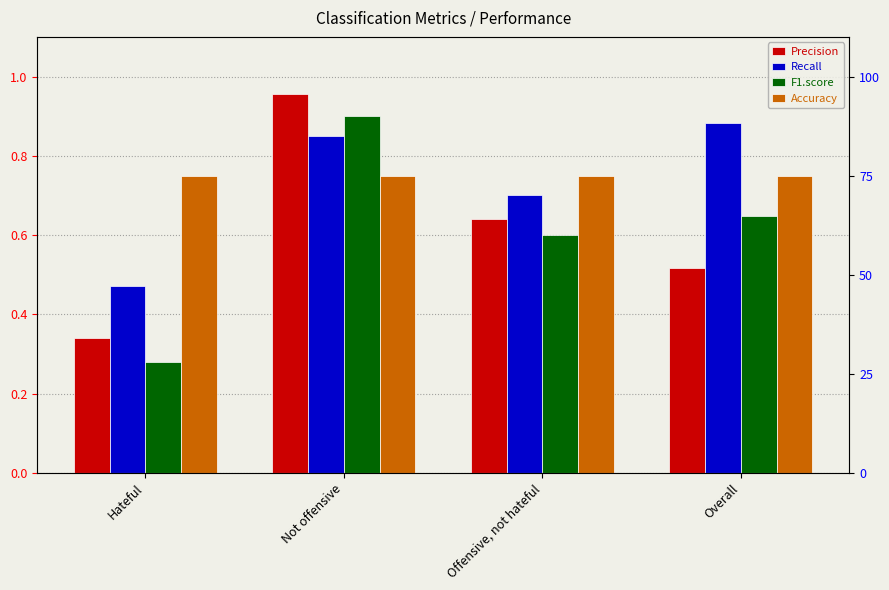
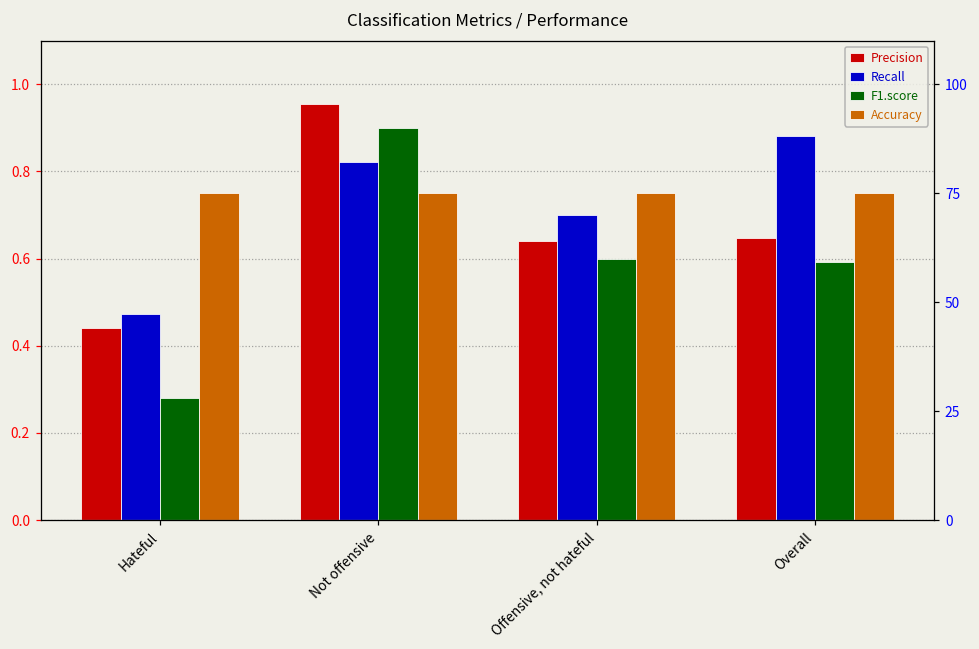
  {
    "Precision": {
-     "Hateful": 0.34,
+     "Hateful": 0.44,
      "Not offensive": 0.96,
      "Offensive, not hateful": 0.64,
-     "Overall": 0.52
+     "Overall": 0.65
    },
    "Recall": {
      "Hateful": 0.47,
-     "Not offensive": 0.85,
+     "Not offensive": 0.82,
      "Offensive, not hateful": 0.70,
      "Overall": 0.88
    },
    "F1.score": {
      "Hateful": 0.28,
      "Not offensive": 0.90,
      "Offensive, not hateful": 0.60,
-     "Overall": 0.65
+     "Overall": 0.59
    },
    "Accuracy": {
      "Hateful": 0.75,
      "Not offensive": 0.75,
      "Offensive, not hateful": 0.75,
      "Overall": 0.75
    }
  }
